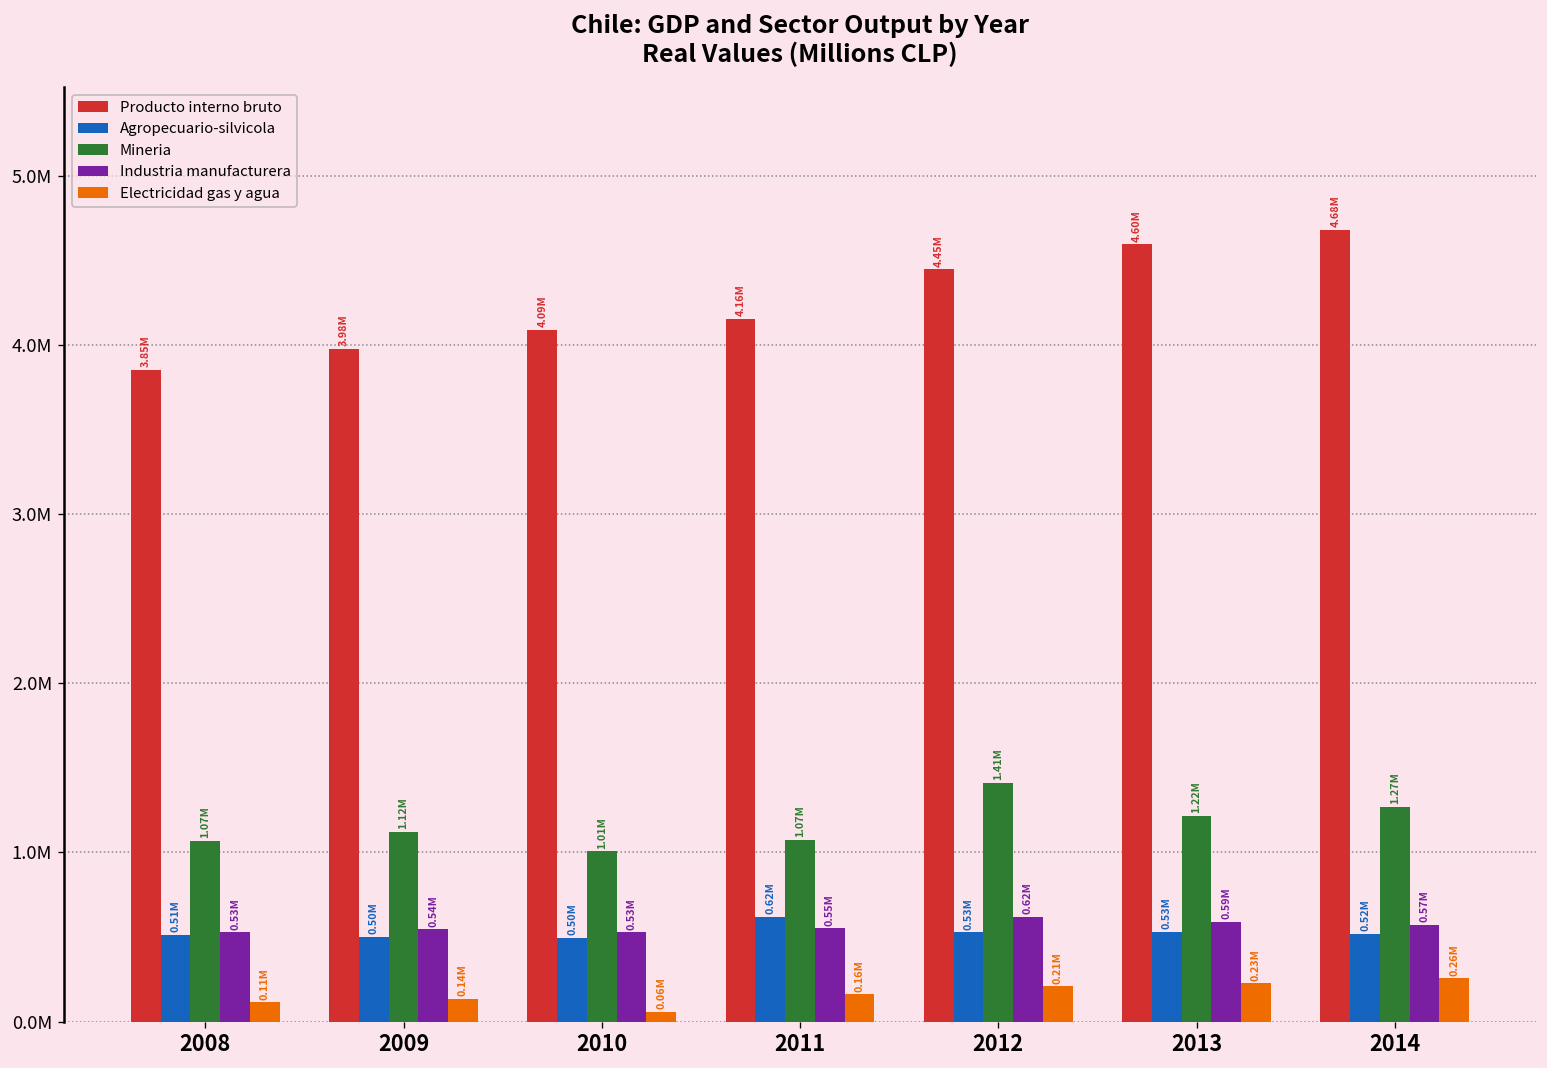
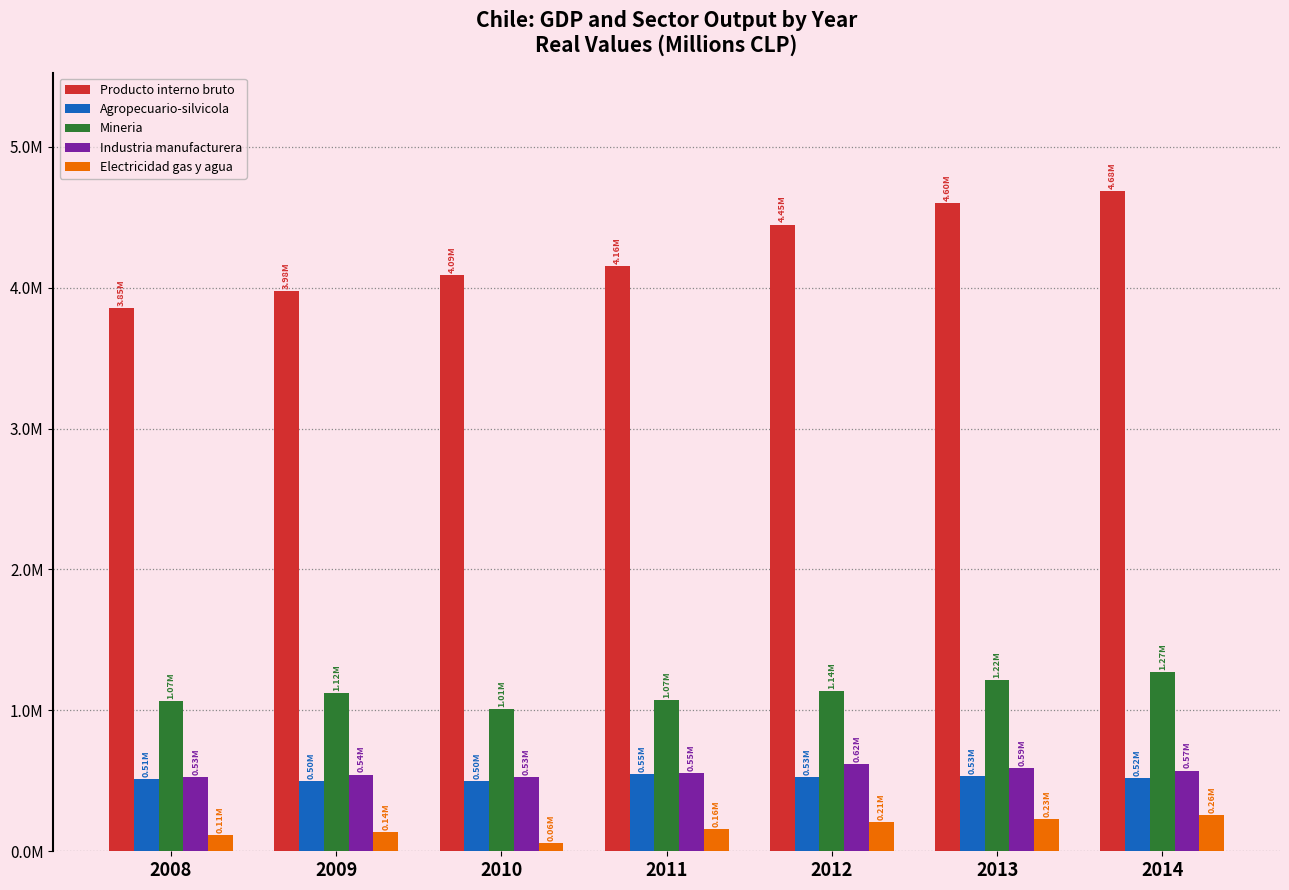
  {
    "Producto interno bruto": {
      "2008": "3.85M",
      "2009": "3.98M",
      "2010": "4.09M",
      "2011": "4.16M",
      "2012": "4.45M",
      "2013": "4.60M",
      "2014": "4.68M"
    },
    "Agropecuario-silvicola": {
      "2008": "0.51M",
      "2009": "0.50M",
      "2010": "0.50M",
-     "2011": "0.62M",
+     "2011": "0.55M",
      "2012": "0.53M",
      "2013": "0.53M",
      "2014": "0.52M"
    },
    "Mineria": {
      "2008": "1.07M",
      "2009": "1.12M",
      "2010": "1.01M",
      "2011": "1.07M",
-     "2012": "1.41M",
+     "2012": "1.14M",
      "2013": "1.22M",
      "2014": "1.27M"
    },
    "Industria manufacturera": {
      "2008": "0.53M",
      "2009": "0.54M",
      "2010": "0.53M",
      "2011": "0.55M",
      "2012": "0.62M",
      "2013": "0.59M",
      "2014": "0.57M"
    },
    "Electricidad gas y agua": {
      "2008": "0.11M",
      "2009": "0.14M",
      "2010": "0.06M",
      "2011": "0.16M",
      "2012": "0.21M",
      "2013": "0.23M",
      "2014": "0.26M"
    }
  }
